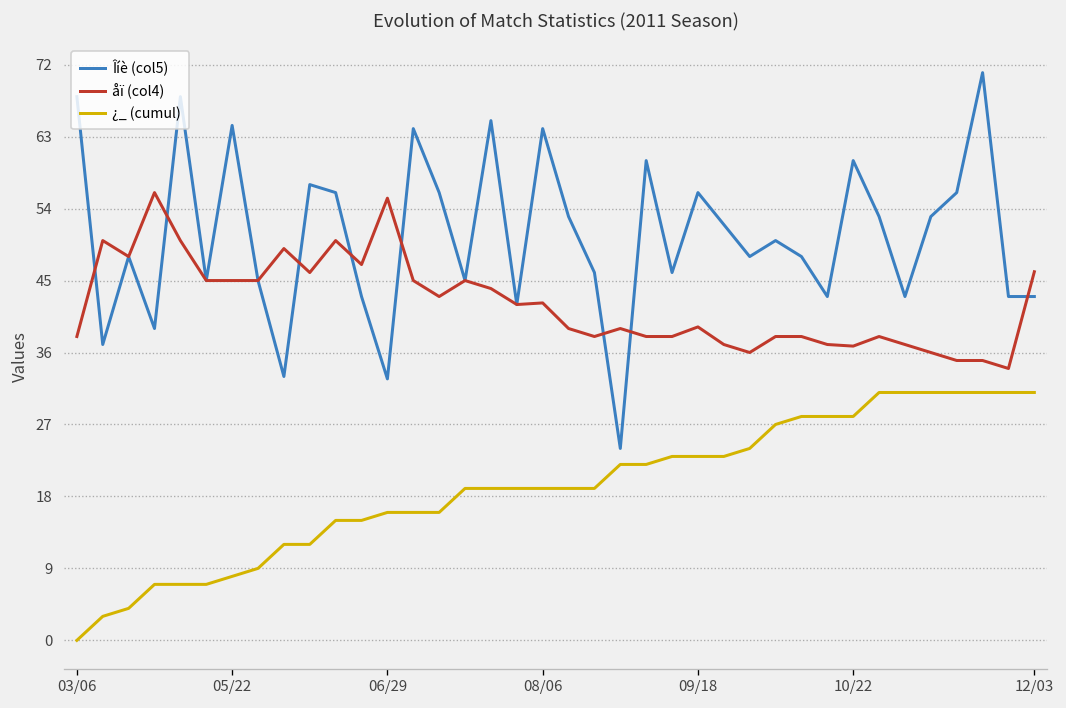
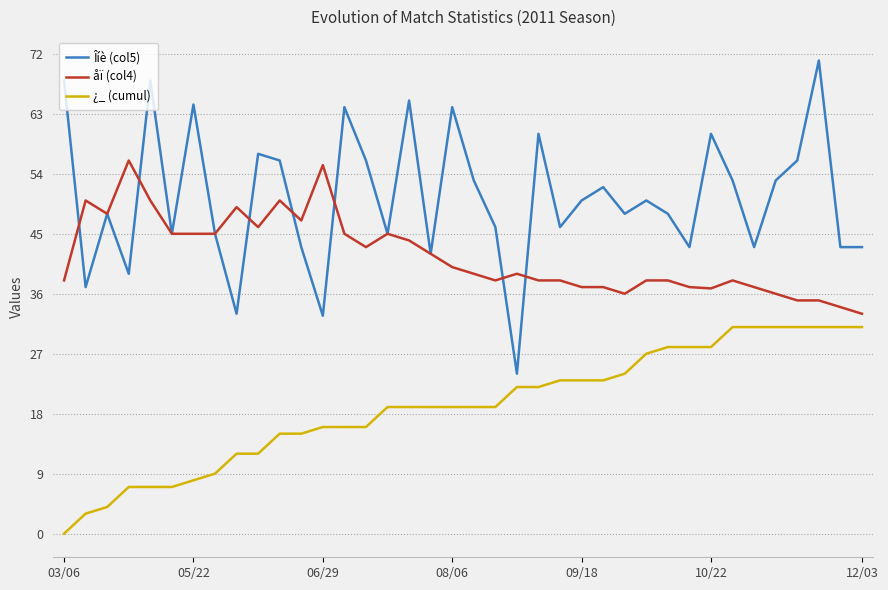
  {
    "Îíè (col5)": {
      "05/22": 64,
      "06/29": 33,
      "08/06": 64,
-     "09/18": 56,
+     "09/18": 50,
      "10/22": 60,
      "12/03": 43
    },
    "åï (col4)": {
      "03/06": 38,
      "05/22": 45,
      "06/29": 55,
-     "08/06": 42,
-     "09/18": 39,
+     "08/06": 40,
+     "09/18": 37,
      "10/22": 37,
-     "12/03": 46
+     "12/03": 33
    },
    "¿_ (cumul)": {
      "03/06": 0,
      "05/22": 8,
      "06/29": 16,
      "08/06": 19,
      "09/18": 23,
      "10/22": 28,
      "12/03": 31
    }
  }
